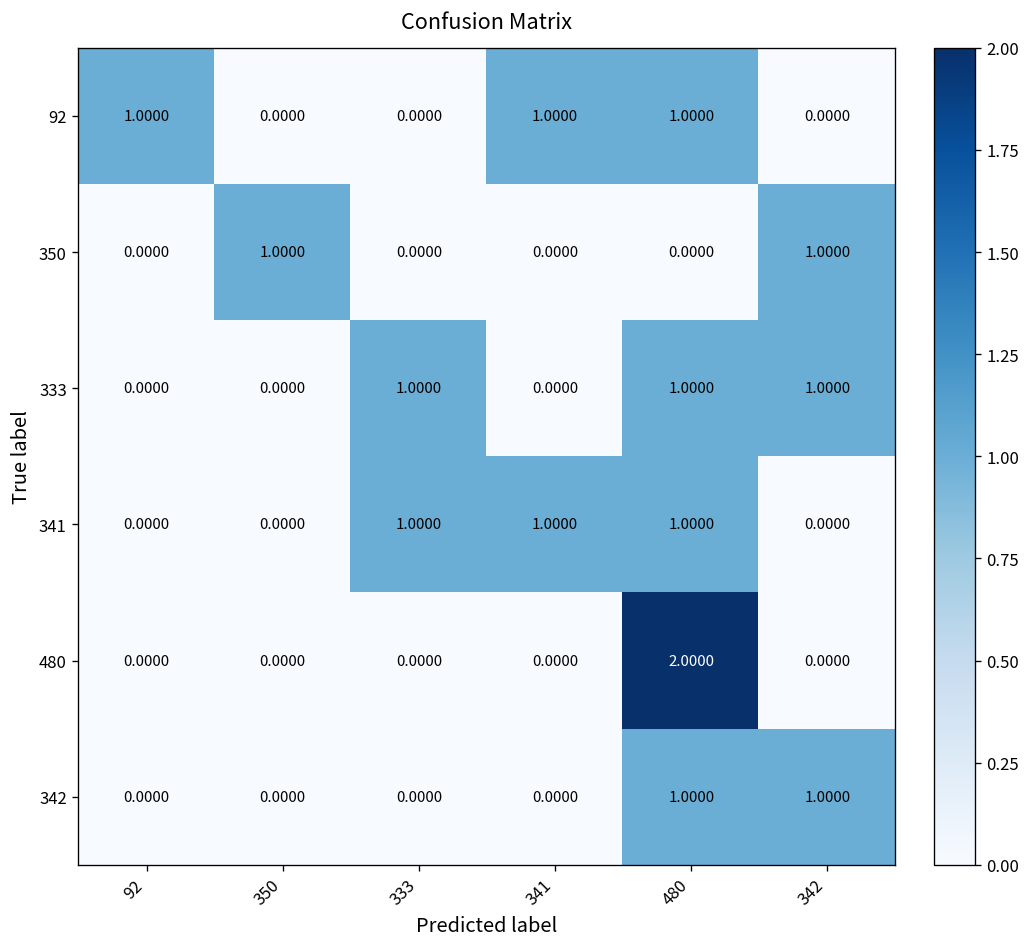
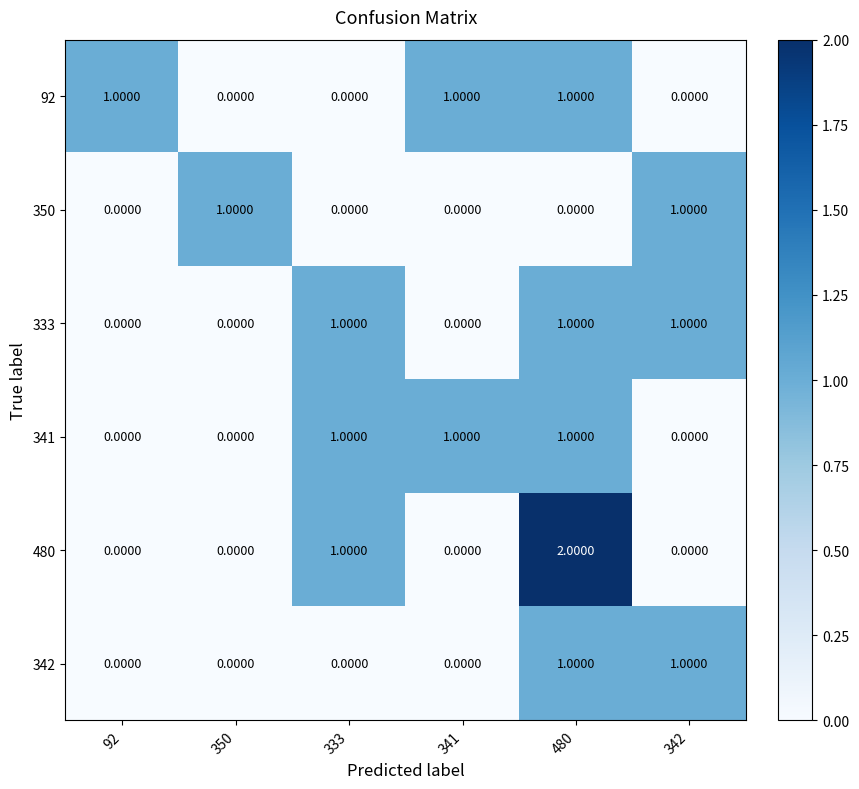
  {
    "92": {
      "92": 1.0000,
      "350": 0.0000,
      "333": 0.0000,
      "341": 1.0000,
      "480": 1.0000,
      "342": 0.0000
    },
    "350": {
      "92": 0.0000,
      "350": 1.0000,
      "333": 0.0000,
      "341": 0.0000,
      "480": 0.0000,
      "342": 1.0000
    },
    "333": {
      "92": 0.0000,
      "350": 0.0000,
      "333": 1.0000,
      "341": 0.0000,
      "480": 1.0000,
      "342": 1.0000
    },
    "341": {
      "92": 0.0000,
      "350": 0.0000,
      "333": 1.0000,
      "341": 1.0000,
      "480": 1.0000,
      "342": 0.0000
    },
    "480": {
      "92": 0.0000,
      "350": 0.0000,
-     "333": 0.0000,
+     "333": 1.0000,
      "341": 0.0000,
      "480": 2.0000,
      "342": 0.0000
    },
    "342": {
      "92": 0.0000,
      "350": 0.0000,
      "333": 0.0000,
      "341": 0.0000,
      "480": 1.0000,
      "342": 1.0000
    }
  }
